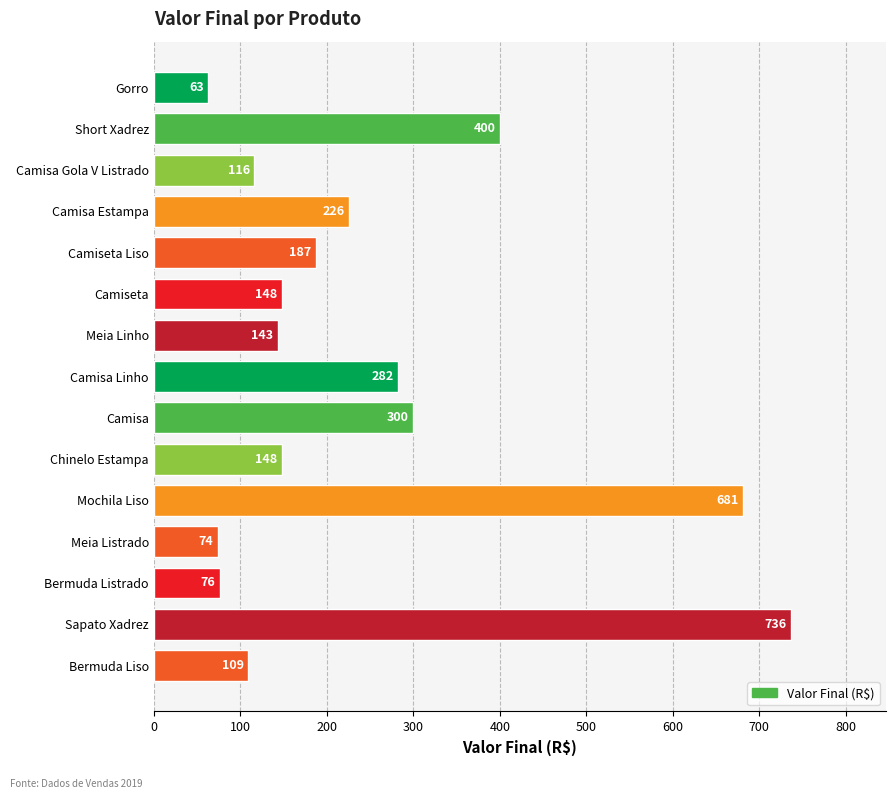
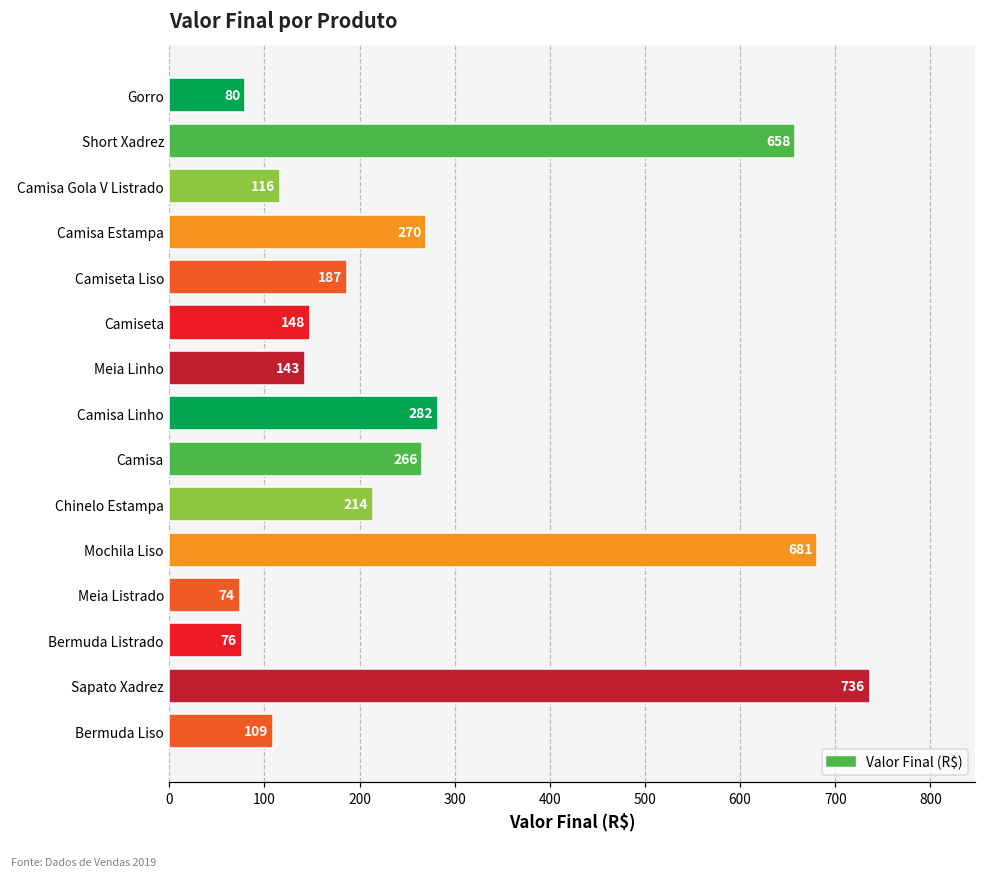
  {
-   "Gorro": 63,
-   "Short Xadrez": 400,
+   "Gorro": 80,
+   "Short Xadrez": 658,
    "Camisa Gola V Listrado": 116,
-   "Camisa Estampa": 226,
+   "Camisa Estampa": 270,
    "Camiseta Liso": 187,
    "Camiseta": 148,
    "Meia Linho": 143,
    "Camisa Linho": 282,
-   "Camisa": 300,
-   "Chinelo Estampa": 148,
+   "Camisa": 266,
+   "Chinelo Estampa": 214,
    "Mochila Liso": 681,
    "Meia Listrado": 74,
    "Bermuda Listrado": 76,
    "Sapato Xadrez": 736,
    "Bermuda Liso": 109
  }
